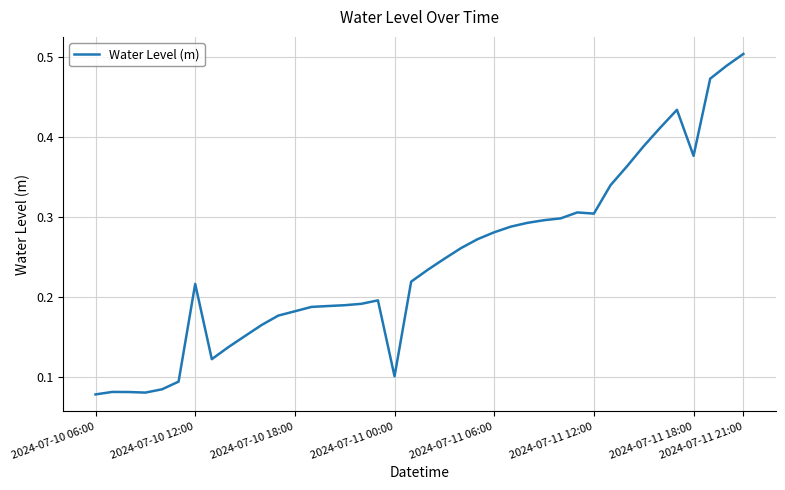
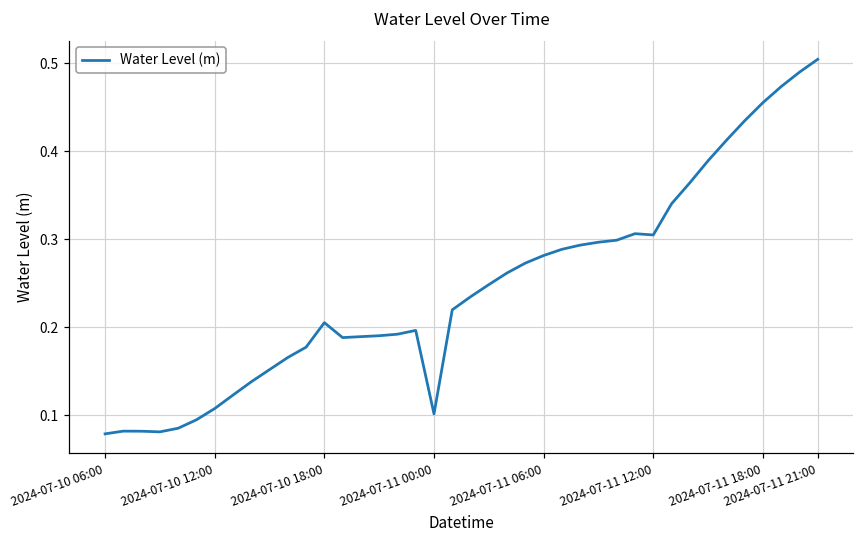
  {
    "2024-07-10 06:00": 0.08,
-   "2024-07-10 12:00": 0.22,
-   "2024-07-10 18:00": 0.18,
+   "2024-07-10 12:00": 0.11,
+   "2024-07-10 18:00": 0.21,
    "2024-07-11 00:00": 0.10,
    "2024-07-11 06:00": 0.28,
    "2024-07-11 12:00": 0.30,
-   "2024-07-11 18:00": 0.38,
+   "2024-07-11 18:00": 0.46,
    "2024-07-11 21:00": 0.50
  }
